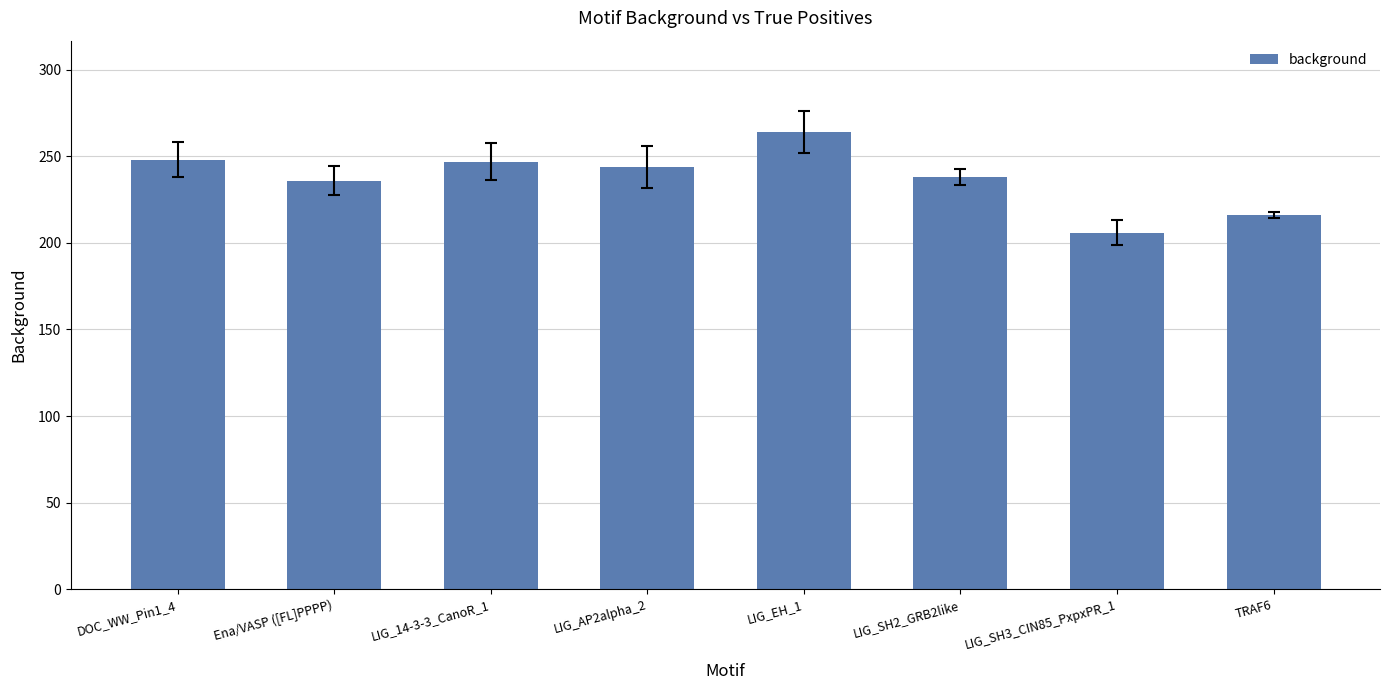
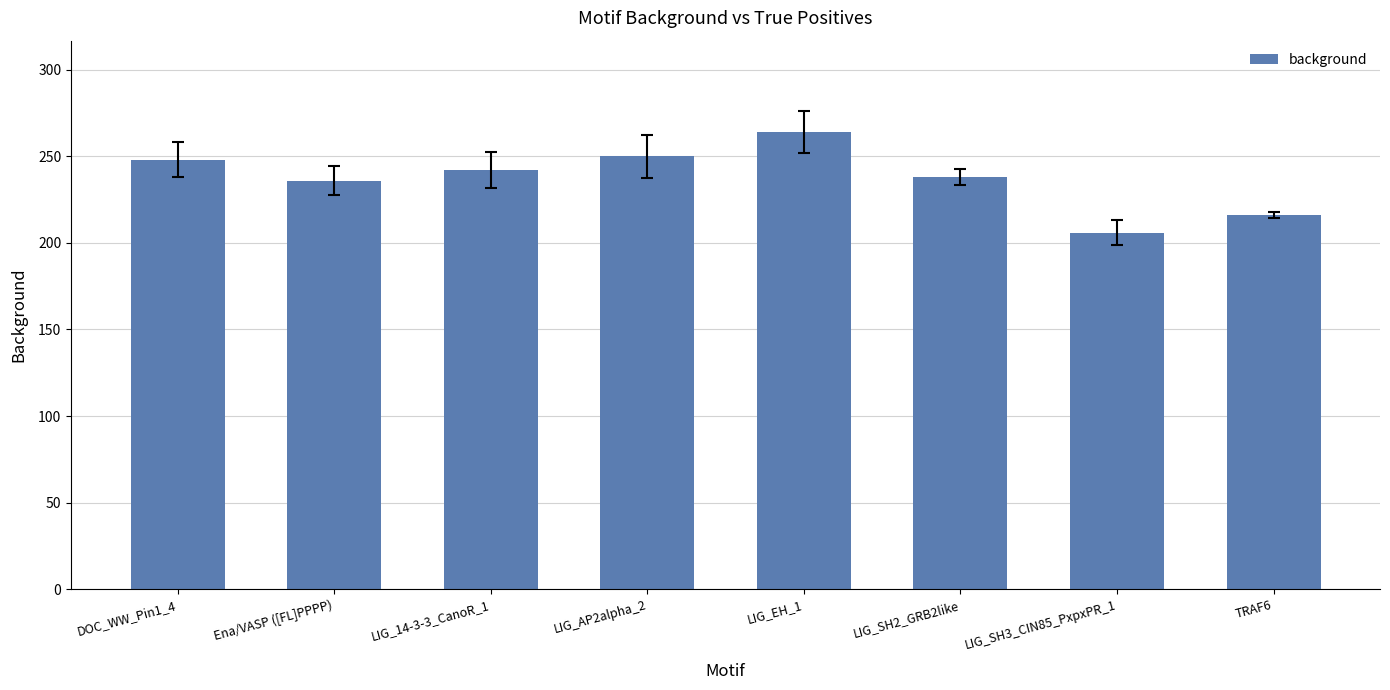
  {
    "background": {
      "DOC_WW_Pin1_4": 248,
      "Ena/VASP ([FL]PPPP)": 236,
-     "LIG_14-3-3_CanoR_1": 247,
-     "LIG_AP2alpha_2": 244,
+     "LIG_14-3-3_CanoR_1": 242,
+     "LIG_AP2alpha_2": 250,
      "LIG_EH_1": 264,
      "LIG_SH2_GRB2like": 238,
      "LIG_SH3_CIN85_PxpxPR_1": 206,
      "TRAF6": 216
    }
  }
